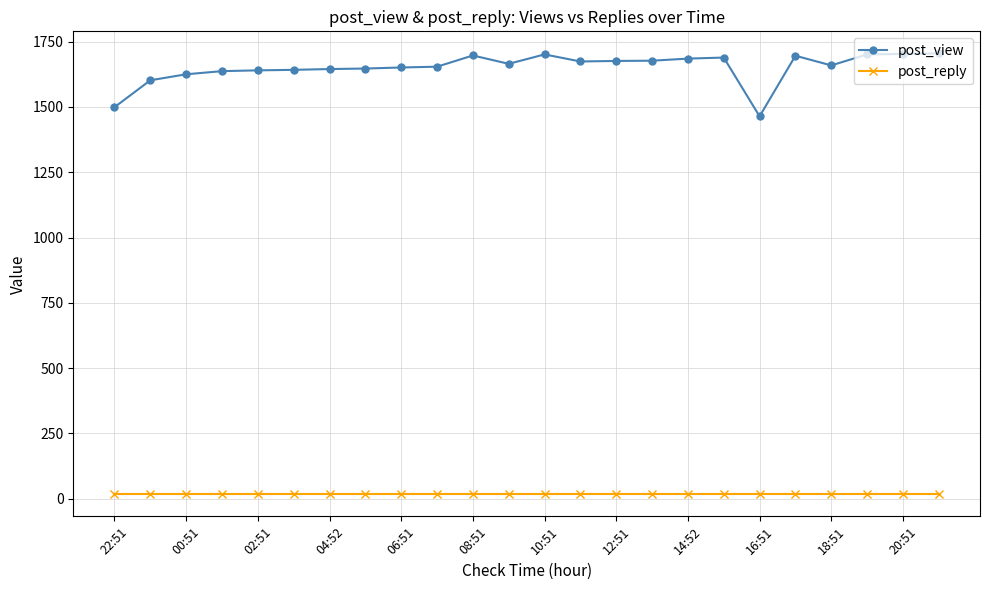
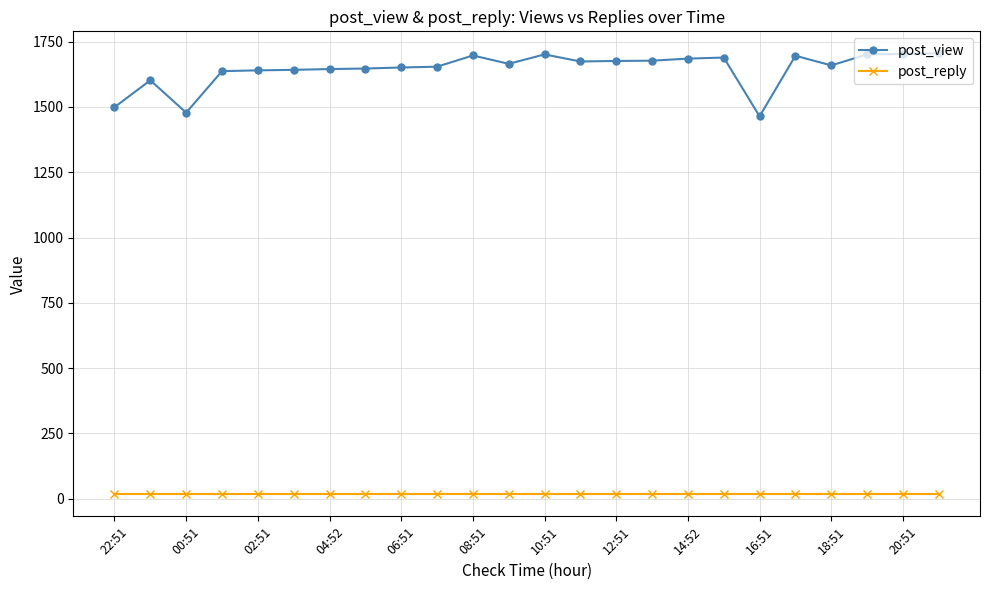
  {
    "post_view": {
      "22:51": 1500,
-     "00:51": 1630,
+     "00:51": 1480,
      "02:51": 1640,
      "04:52": 1650,
      "06:51": 1650,
      "08:51": 1700,
      "10:51": 1700,
      "12:51": 1680,
      "14:52": 1690,
      "16:51": 1460,
      "18:51": 1660
    },
    "post_reply": {
      "22:51": 20,
      "00:51": 20,
      "02:51": 20,
      "04:52": 20,
      "06:51": 20,
      "08:51": 20,
      "10:51": 20,
      "12:51": 20,
      "14:52": 20,
      "16:51": 20,
      "18:51": 20,
      "20:51": 20
    }
  }
